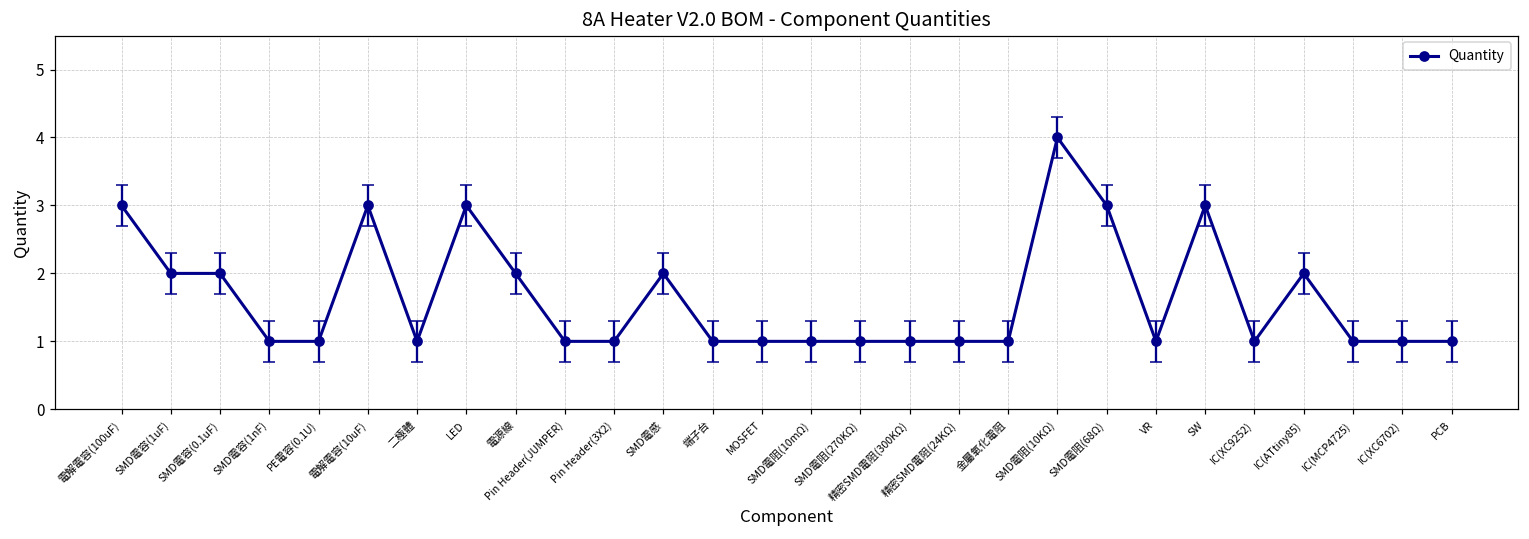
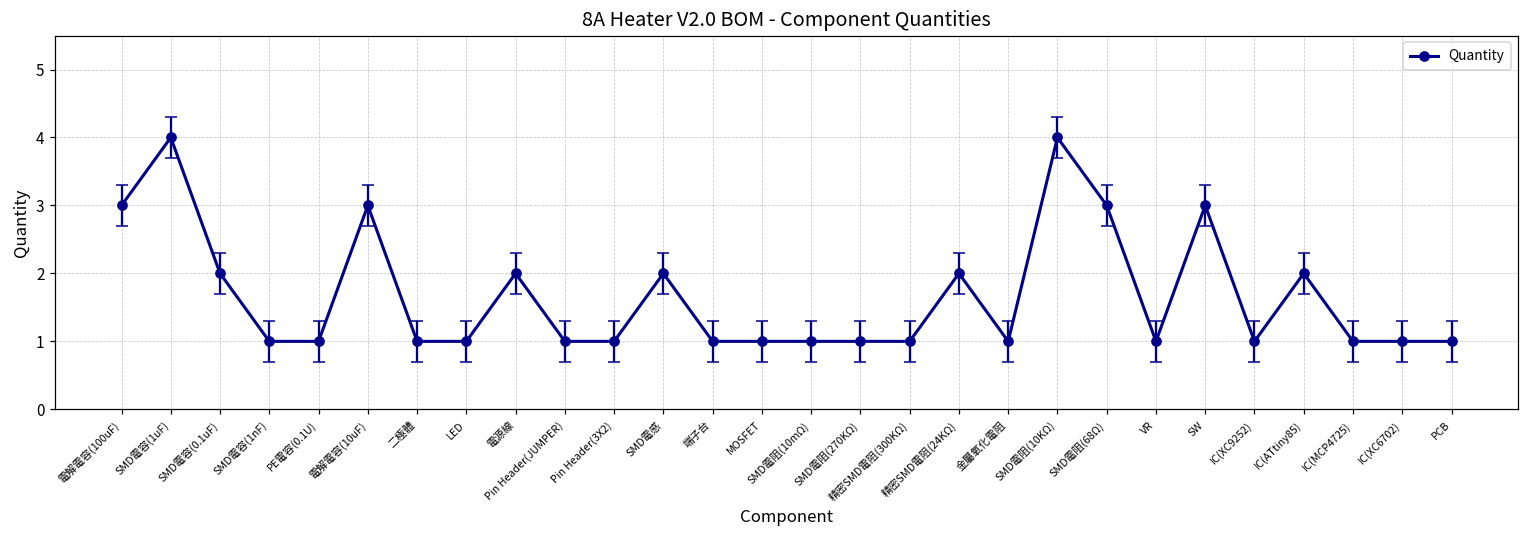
  {
    "Quantity": {
      "電解電容(100uF)": 3,
-     "SMD電容(1uF)": 2,
+     "SMD電容(1uF)": 4,
      "SMD電容(0.1uF)": 2,
      "SMD電容(1nF)": 1,
      "PE電容(0.1U)": 1,
      "電解電容(10uF)": 3,
      "二極體": 1,
-     "LED": 3,
+     "LED": 1,
      "電源線": 2,
      "Pin Header(JUMPER)": 1,
      "Pin Header(3X2)": 1,
      "SMD電感": 2,
      "端子台": 1,
      "MOSFET": 1,
      "SMD電阻(10mΩ)": 1,
      "SMD電阻(270KΩ)": 1,
      "精密SMD電阻(300KΩ)": 1,
-     "精密SMD電阻(24KΩ)": 1,
+     "精密SMD電阻(24KΩ)": 2,
      "金屬氧化電阻": 1,
      "SMD電阻(10KΩ)": 4,
      "SMD電阻(68Ω)": 3,
      "VR": 1,
      "SW": 3,
      "IC(XC9252)": 1,
      "IC(ATtiny85)": 2,
      "IC(MCP4725)": 1,
      "IC(XC6702)": 1,
      "PCB": 1
    }
  }
